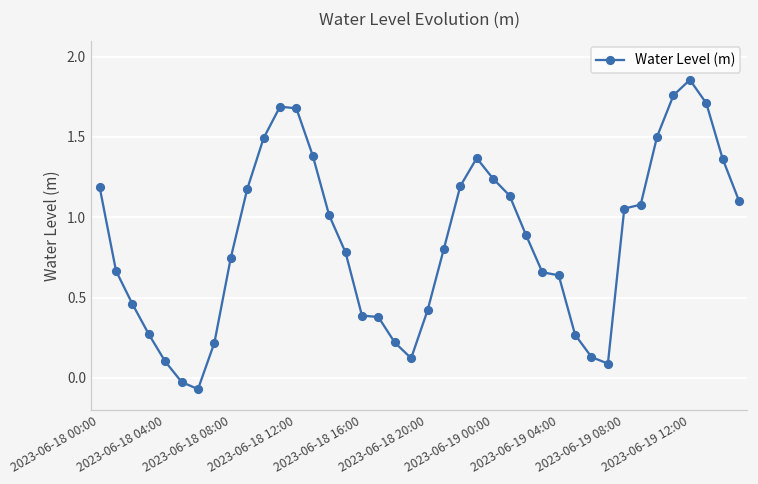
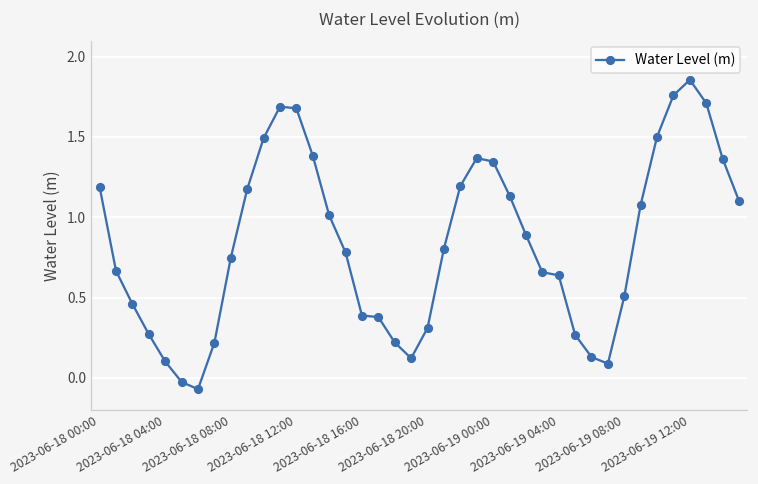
  {
    "2023-06-18 00:00": 1.19,
    "2023-06-18 04:00": 0.10,
    "2023-06-18 08:00": 0.75,
    "2023-06-18 12:00": 1.68,
    "2023-06-18 16:00": 0.39,
-   "2023-06-18 20:00": 0.42,
-   "2023-06-19 00:00": 1.24,
+   "2023-06-18 20:00": 0.31,
+   "2023-06-19 00:00": 1.35,
    "2023-06-19 04:00": 0.64,
-   "2023-06-19 08:00": 1.05,
+   "2023-06-19 08:00": 0.51,
    "2023-06-19 12:00": 1.86
  }
